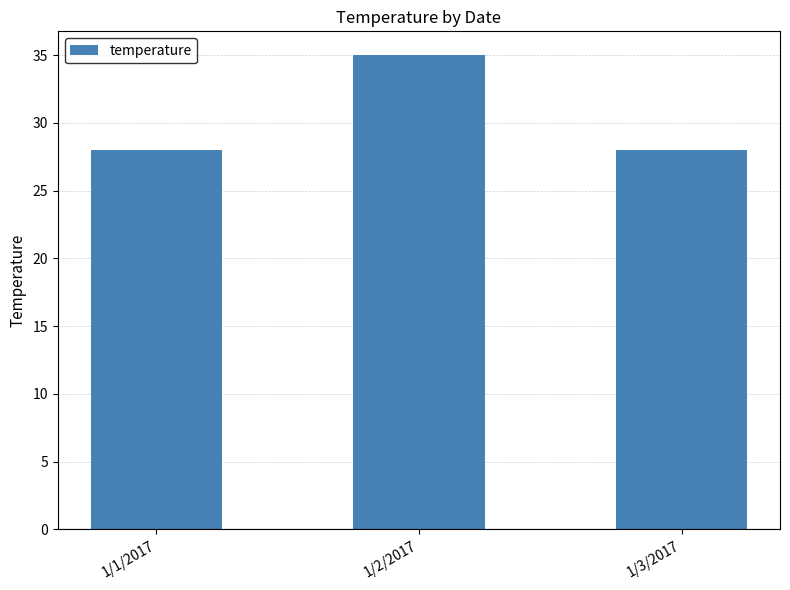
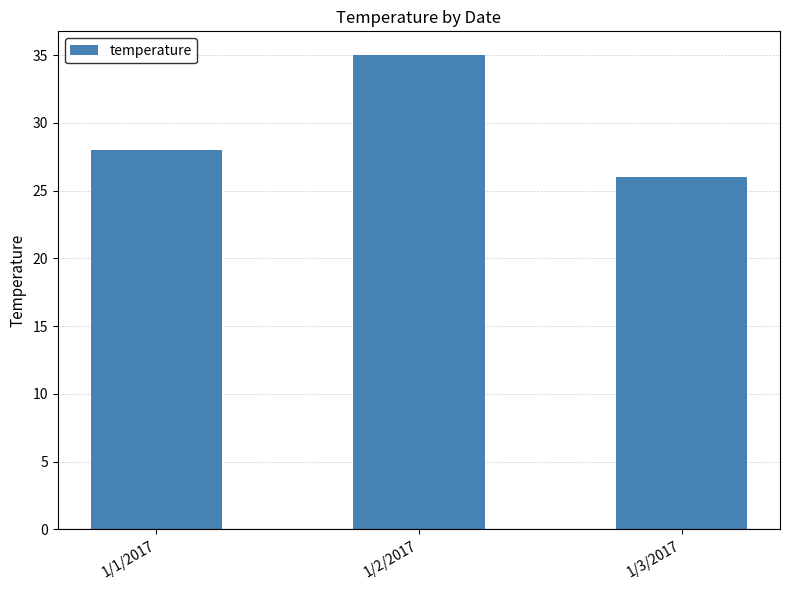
  {
    "1/1/2017": 28,
    "1/2/2017": 35,
-   "1/3/2017": 28
+   "1/3/2017": 26
  }
